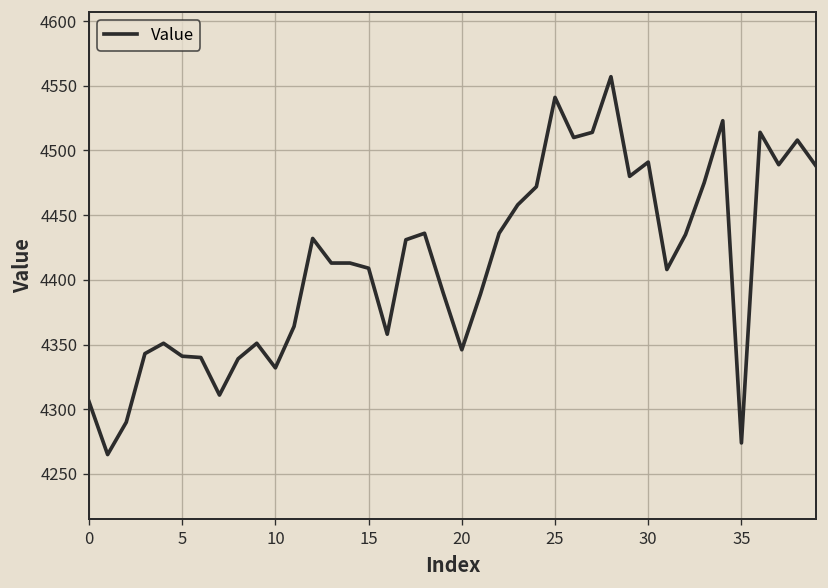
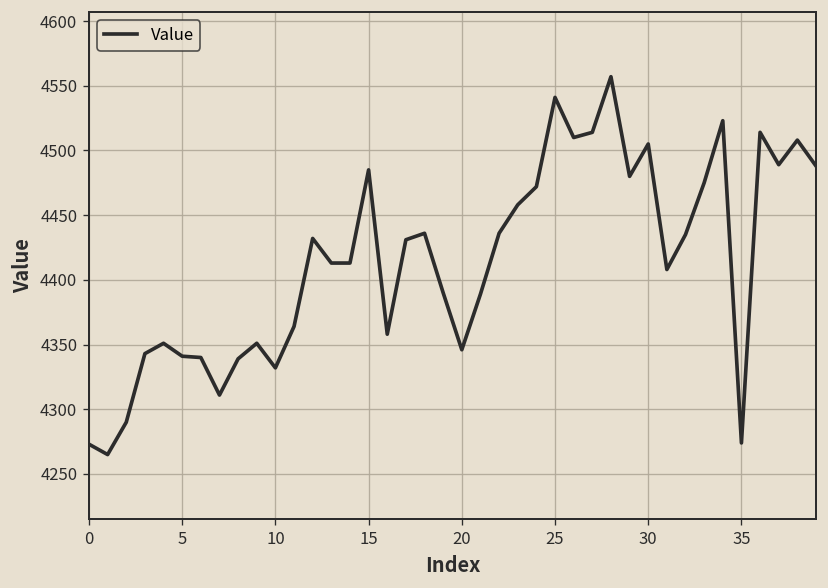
  {
-   "0": 4306,
+   "0": 4273,
    "5": 4341,
    "10": 4332,
-   "15": 4409,
+   "15": 4485,
    "20": 4346,
    "25": 4541,
-   "30": 4491,
+   "30": 4505,
    "35": 4274
  }
